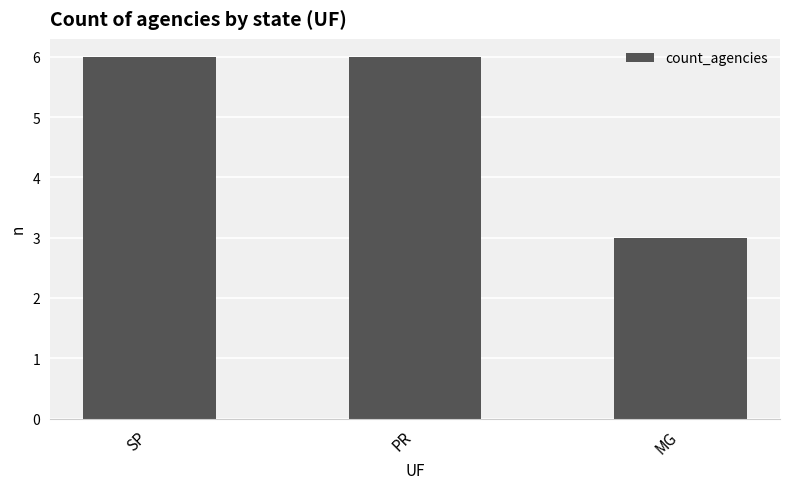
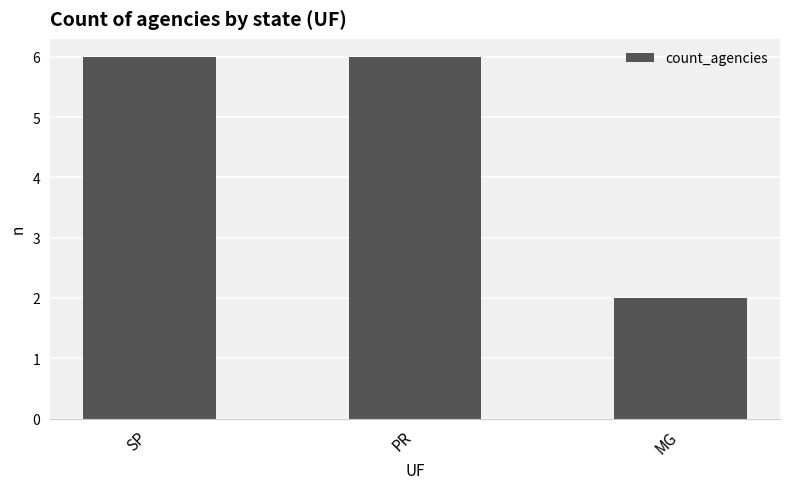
  {
    "SP": 6,
    "PR": 6,
-   "MG": 3
+   "MG": 2
  }
